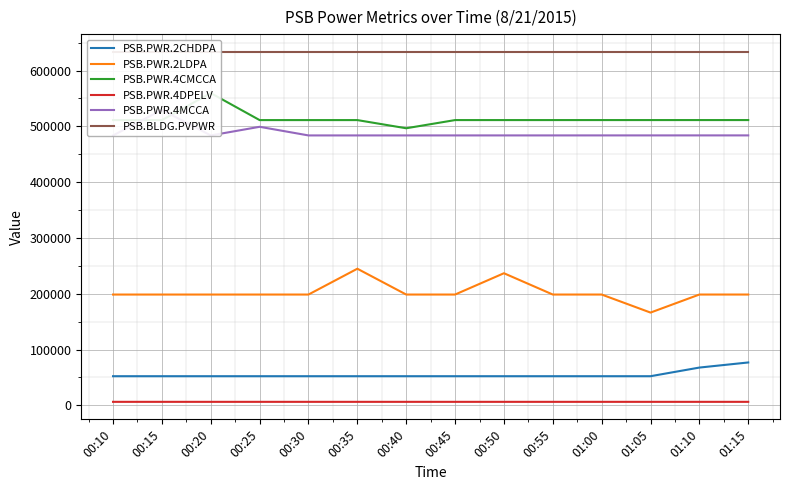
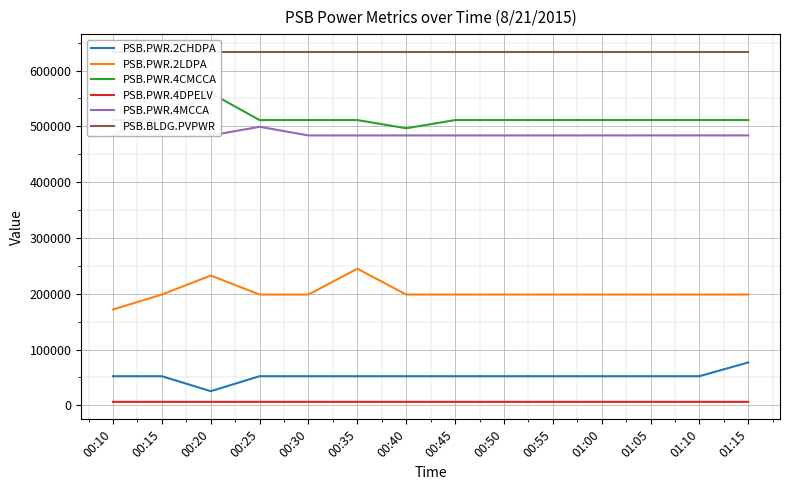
  {
    "PSB.PWR.2CHDPA": {
      "00:10": 50000,
      "00:15": 50000,
-     "00:20": 50000,
+     "00:20": 30000,
      "00:25": 50000,
      "00:30": 50000,
      "00:35": 50000,
      "00:40": 50000,
      "00:45": 50000,
      "00:50": 50000,
      "00:55": 50000,
      "01:00": 50000,
      "01:05": 50000,
-     "01:10": 70000,
+     "01:10": 50000,
      "01:15": 80000
    },
    "PSB.PWR.2LDPA": {
-     "00:10": 200000,
+     "00:10": 170000,
      "00:15": 200000,
-     "00:20": 200000,
+     "00:20": 230000,
      "00:25": 200000,
      "00:30": 200000,
      "00:35": 240000,
      "00:40": 200000,
      "00:45": 200000,
-     "00:50": 240000,
+     "00:50": 200000,
      "00:55": 200000,
      "01:00": 200000,
-     "01:05": 170000,
+     "01:05": 200000,
      "01:10": 200000,
      "01:15": 200000
    },
    "PSB.PWR.4CMCCA": {
      "00:25": 510000,
      "00:30": 510000,
      "00:35": 510000,
      "00:40": 500000,
      "00:45": 510000,
      "00:50": 510000,
      "00:55": 510000,
      "01:00": 510000,
      "01:05": 510000,
      "01:10": 510000,
      "01:15": 510000
    },
    "PSB.PWR.4DPELV": {
      "00:10": 10000,
      "00:15": 10000,
      "00:20": 10000,
      "00:25": 10000,
      "00:30": 10000,
      "00:35": 10000,
      "00:40": 10000,
      "00:45": 10000,
      "00:50": 10000,
      "00:55": 10000,
      "01:00": 10000,
      "01:05": 10000,
      "01:10": 10000,
      "01:15": 10000
    },
    "PSB.PWR.4MCCA": {
      "00:25": 500000,
      "00:30": 480000,
      "00:35": 480000,
      "00:40": 480000,
      "00:45": 480000,
      "00:50": 480000,
      "00:55": 480000,
      "01:00": 480000,
      "01:05": 480000,
      "01:10": 480000,
      "01:15": 480000
    },
    "PSB.BLDG.PVPWR": {
      "00:25": 630000,
      "00:30": 630000,
      "00:35": 630000,
      "00:40": 630000,
      "00:45": 630000,
      "00:50": 630000,
      "00:55": 630000,
      "01:00": 630000,
      "01:05": 630000,
      "01:10": 630000,
      "01:15": 630000
    }
  }
